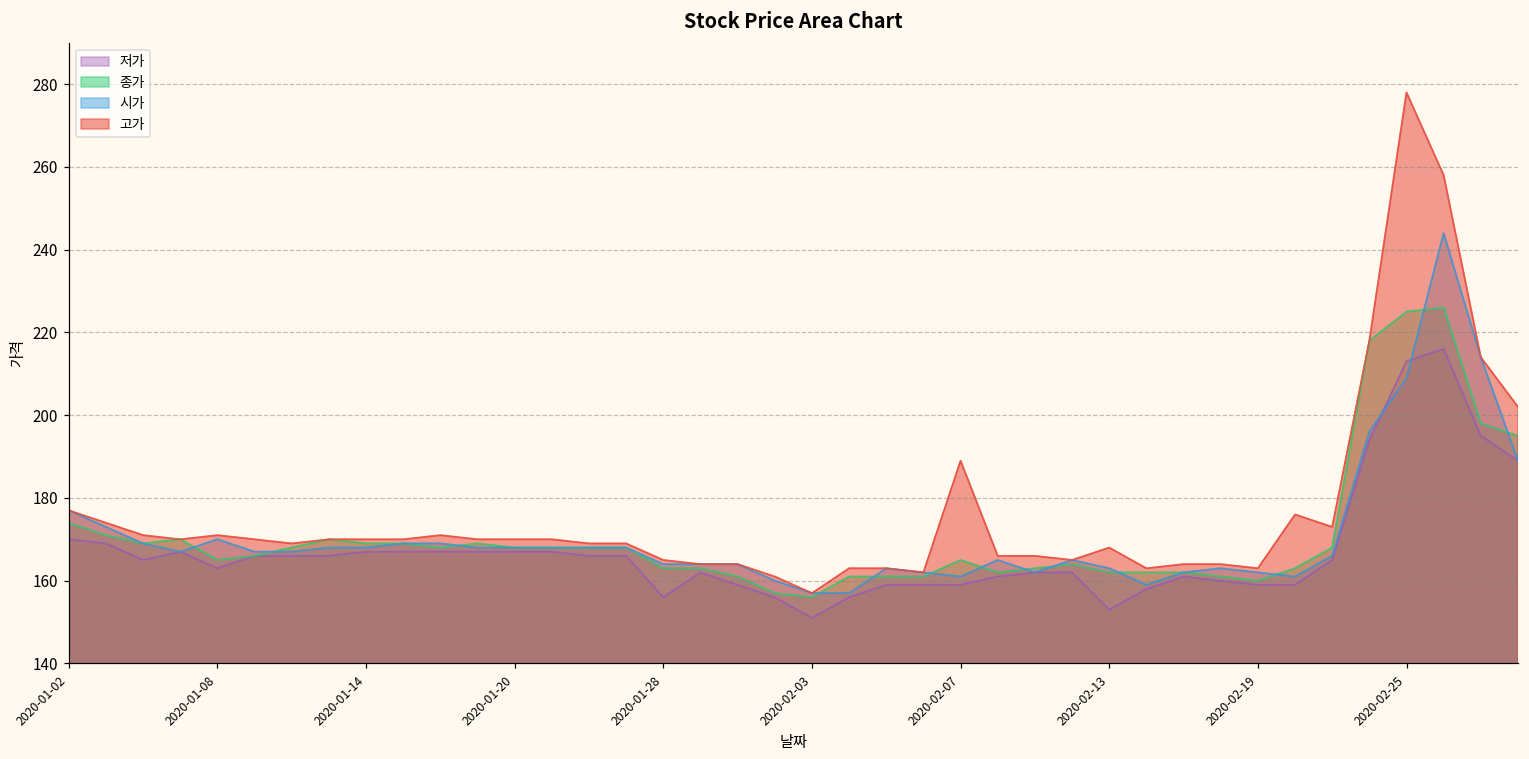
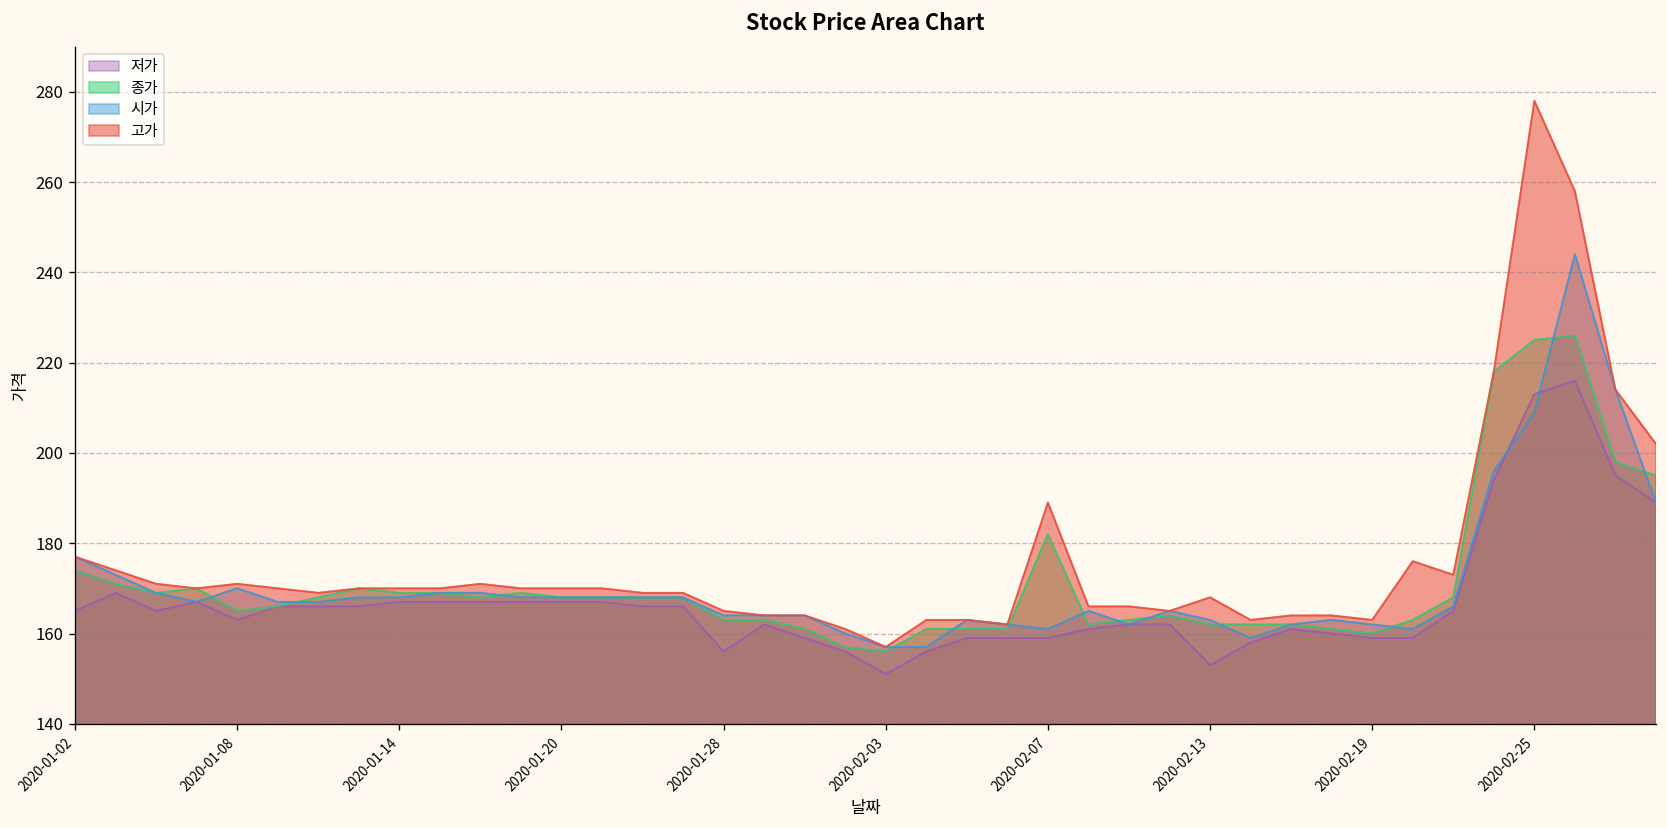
  {
    "저가": {
-     "2020-01-02": 170,
+     "2020-01-02": 165,
      "2020-01-08": 163,
      "2020-01-14": 167,
      "2020-01-20": 167,
      "2020-01-28": 156,
      "2020-02-03": 151,
      "2020-02-07": 159,
      "2020-02-13": 153,
      "2020-02-19": 159,
      "2020-02-25": 213
    },
    "종가": {
      "2020-01-02": 174,
      "2020-01-08": 165,
      "2020-01-14": 169,
      "2020-01-28": 163,
      "2020-02-03": 156,
-     "2020-02-07": 165,
+     "2020-02-07": 182,
      "2020-02-13": 162,
      "2020-02-19": 160,
      "2020-02-25": 225
    },
    "시가": {
      "2020-01-08": 170,
      "2020-01-14": 168,
      "2020-01-28": 164,
      "2020-02-07": 161,
      "2020-02-13": 163,
      "2020-02-19": 162,
      "2020-02-25": 209
    },
    "고가": {
      "2020-01-08": 171,
      "2020-01-14": 170,
      "2020-01-20": 170,
      "2020-01-28": 165,
      "2020-02-07": 189,
      "2020-02-13": 168,
      "2020-02-19": 163,
      "2020-02-25": 278
    }
  }
